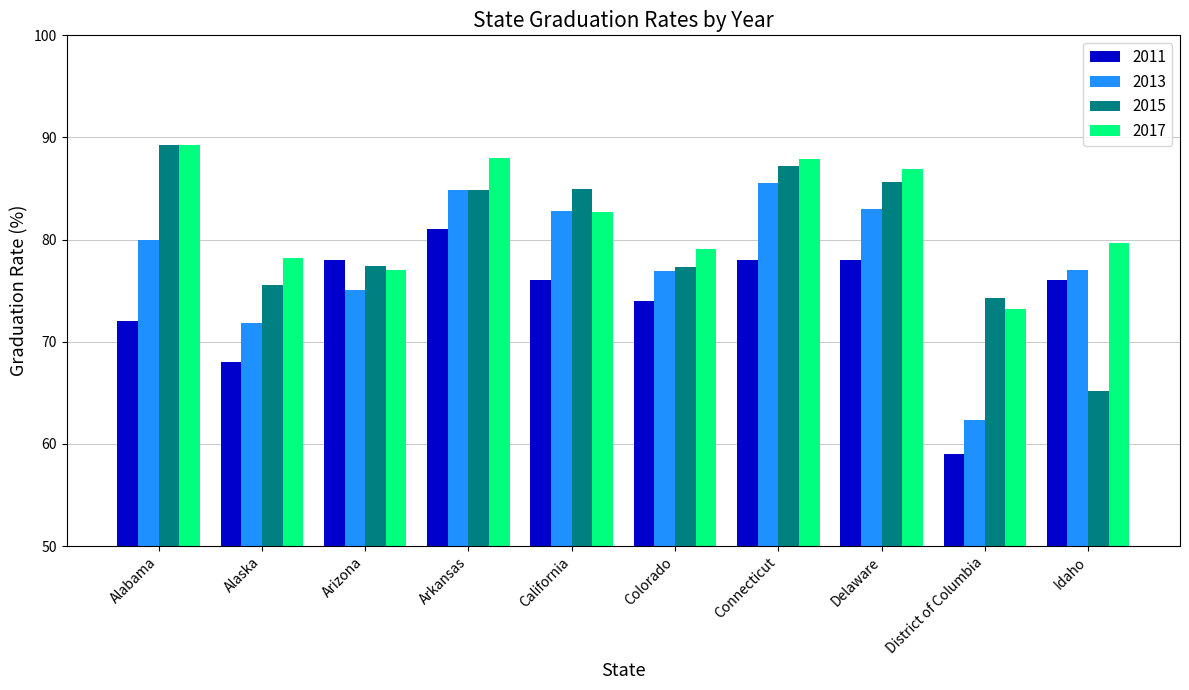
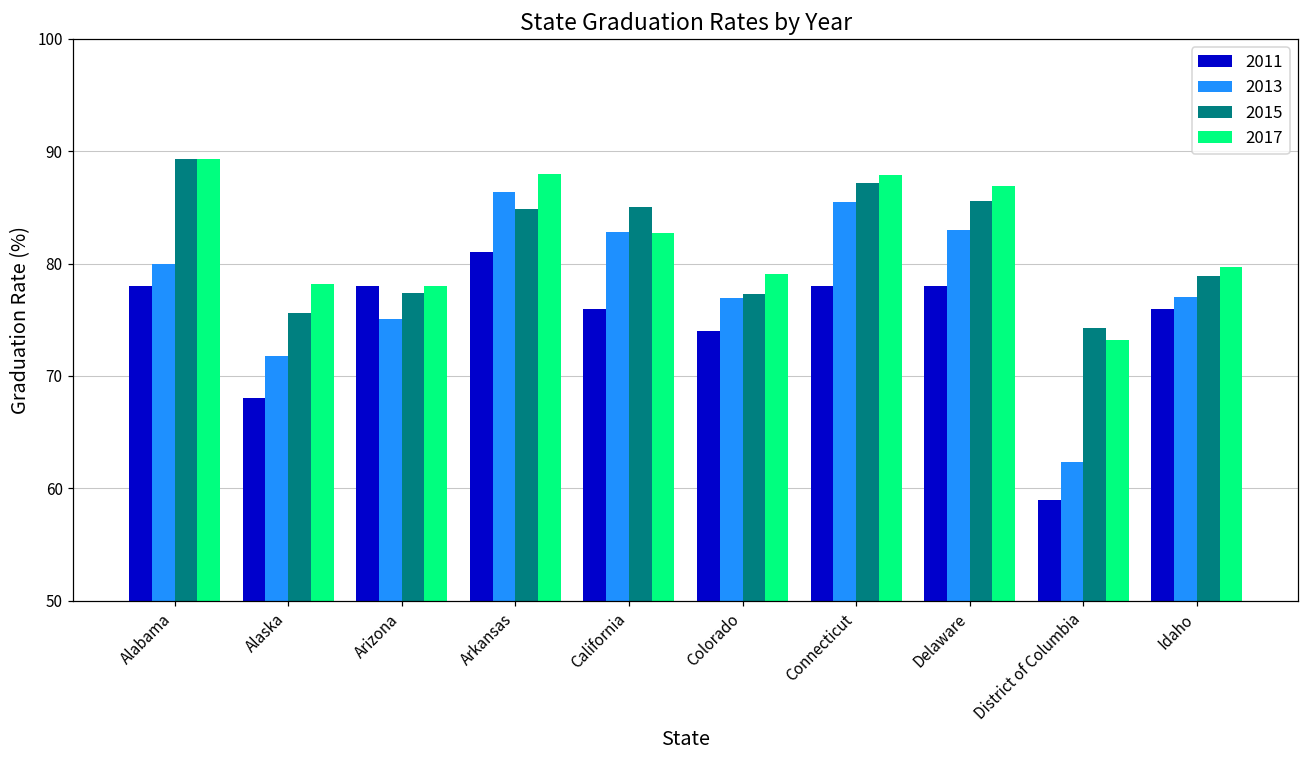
  {
    "2011": {
-     "Alabama": 72,
+     "Alabama": 78,
      "Alaska": 68,
      "Arizona": 78,
      "Arkansas": 81,
      "California": 76,
      "Colorado": 74,
      "Connecticut": 78,
      "Delaware": 78,
      "District of Columbia": 59,
      "Idaho": 76
    },
    "2013": {
      "Alabama": 80.0,
      "Alaska": 71.8,
      "Arizona": 75.1,
-     "Arkansas": 84.9,
+     "Arkansas": 86.4,
      "California": 82.8,
      "Colorado": 76.9,
      "Connecticut": 85.5,
      "Delaware": 83.0,
      "District of Columbia": 62.3,
      "Idaho": 77.0
    },
    "2015": {
      "Alabama": 89.3,
      "Alaska": 75.6,
      "Arizona": 77.4,
      "Arkansas": 84.9,
      "California": 85.0,
      "Colorado": 77.3,
      "Connecticut": 87.2,
      "Delaware": 85.6,
      "District of Columbia": 74.3,
-     "Idaho": 65.2
+     "Idaho": 78.9
    },
    "2017": {
      "Alabama": 89.3,
      "Alaska": 78,
-     "Arizona": 77,
+     "Arizona": 78,
      "Arkansas": 88,
      "California": 82.7,
      "Colorado": 79,
      "Connecticut": 88,
      "Delaware": 87,
      "District of Columbia": 73,
      "Idaho": 79.7
    }
  }
